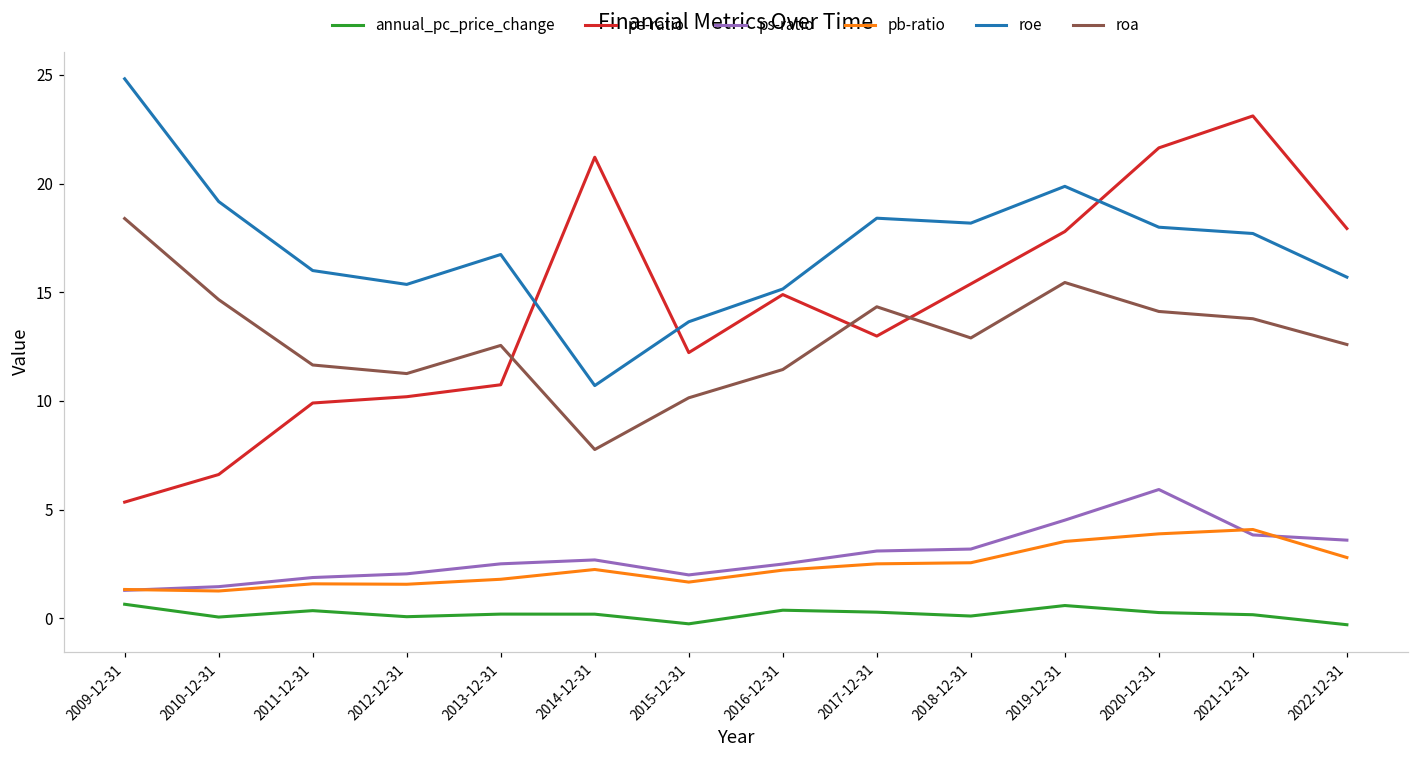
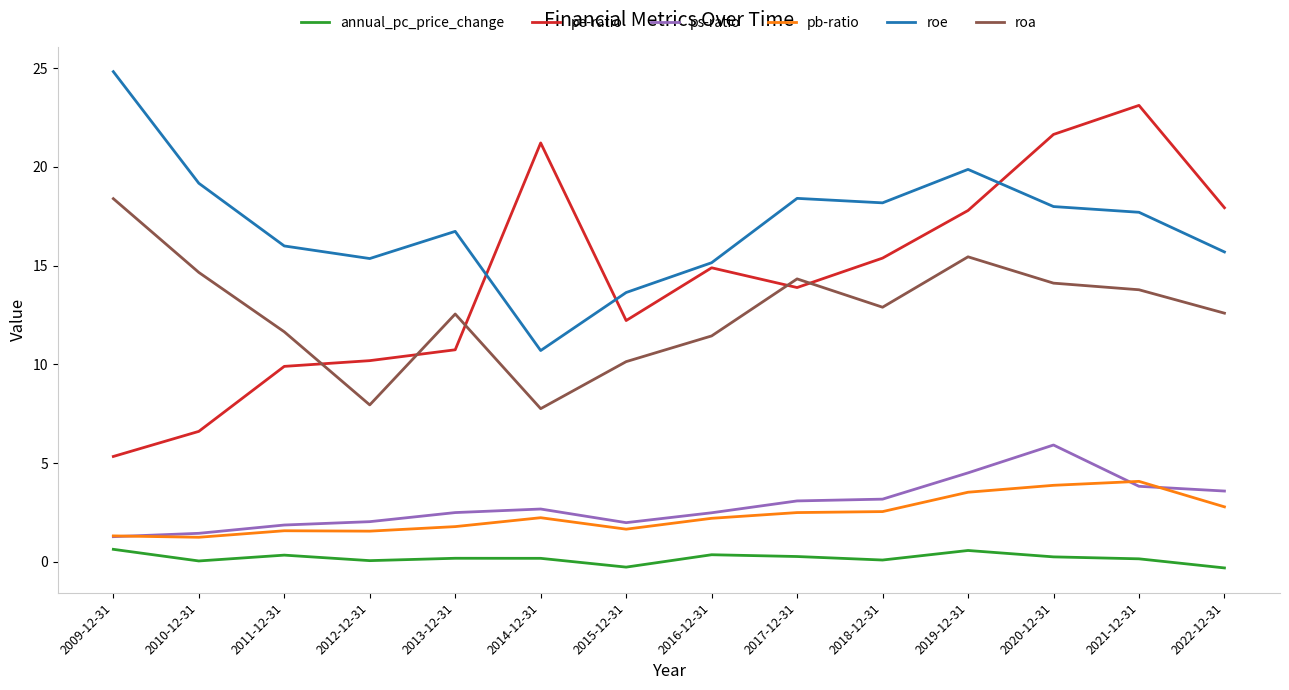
  {
    "annual_pc_price_change": {
      "2009-12-31": 0.6,
      "2010-12-31": 0.1,
      "2011-12-31": 0.3,
      "2012-12-31": 0.1,
      "2013-12-31": 0.2,
      "2014-12-31": 0.2,
      "2015-12-31": -0.3,
      "2016-12-31": 0.4,
      "2017-12-31": 0.3,
      "2018-12-31": 0.1,
      "2019-12-31": 0.6,
      "2020-12-31": 0.3,
      "2021-12-31": 0.2,
      "2022-12-31": -0.3
    },
    "pe-ratio": {
      "2009-12-31": 5.3,
      "2010-12-31": 6.6,
      "2011-12-31": 9.9,
      "2012-12-31": 10.2,
      "2013-12-31": 10.7,
      "2014-12-31": 21.2,
      "2015-12-31": 12.2,
      "2016-12-31": 14.9,
-     "2017-12-31": 13.0,
+     "2017-12-31": 13.9,
      "2018-12-31": 15.4,
      "2019-12-31": 17.8,
      "2020-12-31": 21.6,
      "2021-12-31": 23.1,
      "2022-12-31": 17.9
    },
    "ps-ratio": {
      "2010-12-31": 1.5,
      "2011-12-31": 1.9,
      "2012-12-31": 2.0,
      "2013-12-31": 2.5,
      "2014-12-31": 2.7,
      "2015-12-31": 2.0,
      "2016-12-31": 2.5,
      "2017-12-31": 3.1,
      "2018-12-31": 3.2,
      "2019-12-31": 4.5,
      "2020-12-31": 5.9,
      "2021-12-31": 3.8,
      "2022-12-31": 3.6
    },
    "pb-ratio": {
      "2010-12-31": 1.3,
      "2011-12-31": 1.6,
      "2012-12-31": 1.6,
      "2013-12-31": 1.8,
      "2014-12-31": 2.2,
      "2015-12-31": 1.7,
      "2016-12-31": 2.2,
      "2017-12-31": 2.5,
      "2018-12-31": 2.6,
      "2019-12-31": 3.5,
      "2020-12-31": 3.9,
      "2021-12-31": 4.1,
      "2022-12-31": 2.8
    },
    "roe": {
      "2009-12-31": 24.8,
      "2010-12-31": 19.2,
      "2011-12-31": 16.0,
      "2012-12-31": 15.4,
      "2013-12-31": 16.7,
      "2014-12-31": 10.7,
      "2015-12-31": 13.6,
      "2016-12-31": 15.1,
      "2017-12-31": 18.4,
      "2018-12-31": 18.2,
      "2019-12-31": 19.9,
      "2020-12-31": 18.0,
      "2021-12-31": 17.7,
      "2022-12-31": 15.7
    },
    "roa": {
      "2009-12-31": 18.4,
      "2010-12-31": 14.7,
      "2011-12-31": 11.6,
-     "2012-12-31": 11.3,
+     "2012-12-31": 7.9,
      "2013-12-31": 12.6,
      "2014-12-31": 7.8,
      "2015-12-31": 10.1,
      "2016-12-31": 11.4,
      "2017-12-31": 14.3,
      "2018-12-31": 12.9,
      "2019-12-31": 15.4,
      "2020-12-31": 14.1,
      "2021-12-31": 13.8,
      "2022-12-31": 12.6
    }
  }
